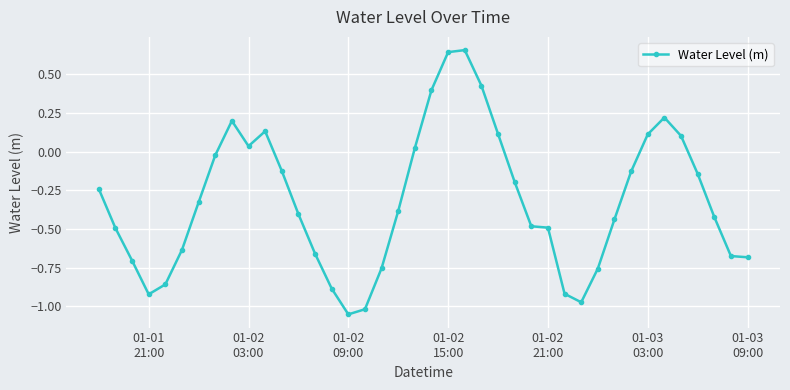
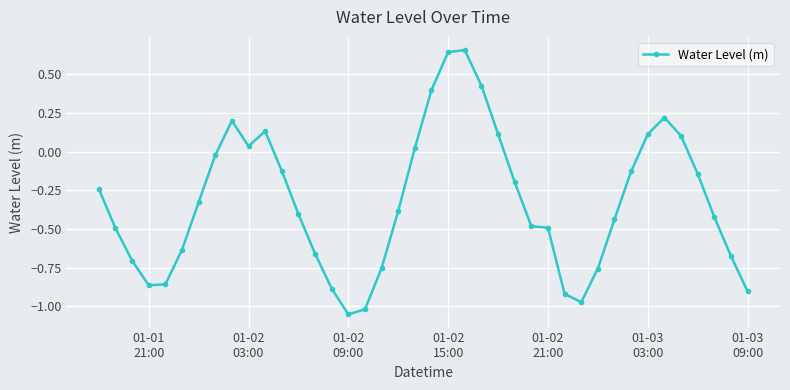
  {
-   "01-01 21:00": -0.92,
+   "01-01 21:00": -0.86,
    "01-02 03:00": 0.04,
    "01-02 09:00": -1.05,
    "01-02 15:00": 0.64,
    "01-02 21:00": -0.49,
    "01-03 03:00": 0.11,
-   "01-03 09:00": -0.68
+   "01-03 09:00": -0.90
  }
